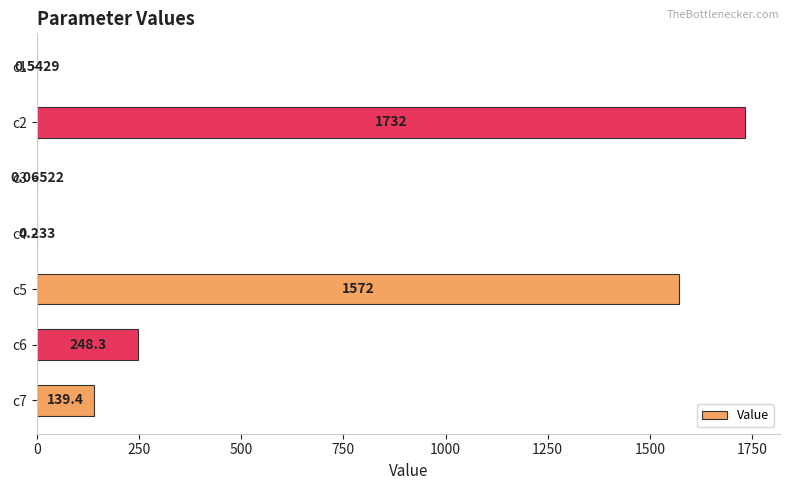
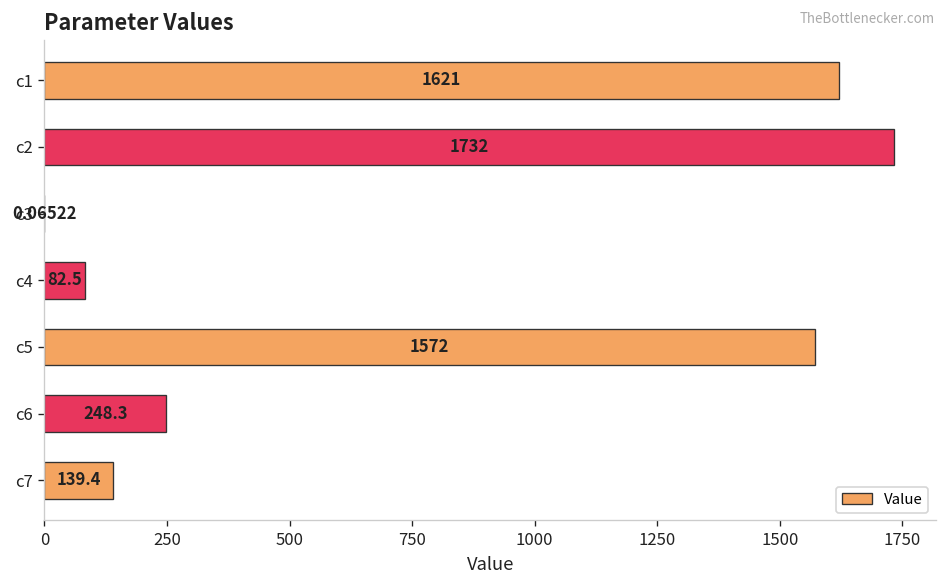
  {
-   "c1": 0.5429,
+   "c1": 1621,
    "c2": 1732,
    "c3": 0.06522,
-   "c4": 0.233,
+   "c4": 82.5,
    "c5": 1572,
    "c6": 248.3,
    "c7": 139.4
  }
